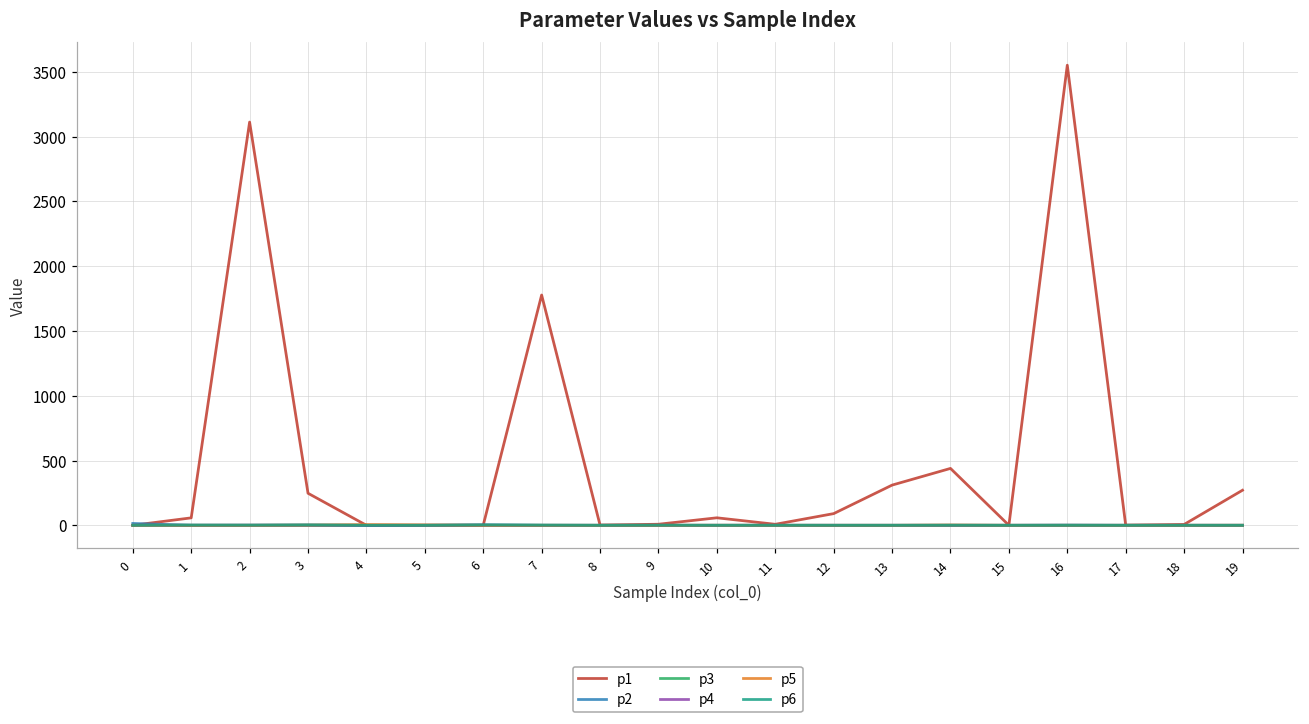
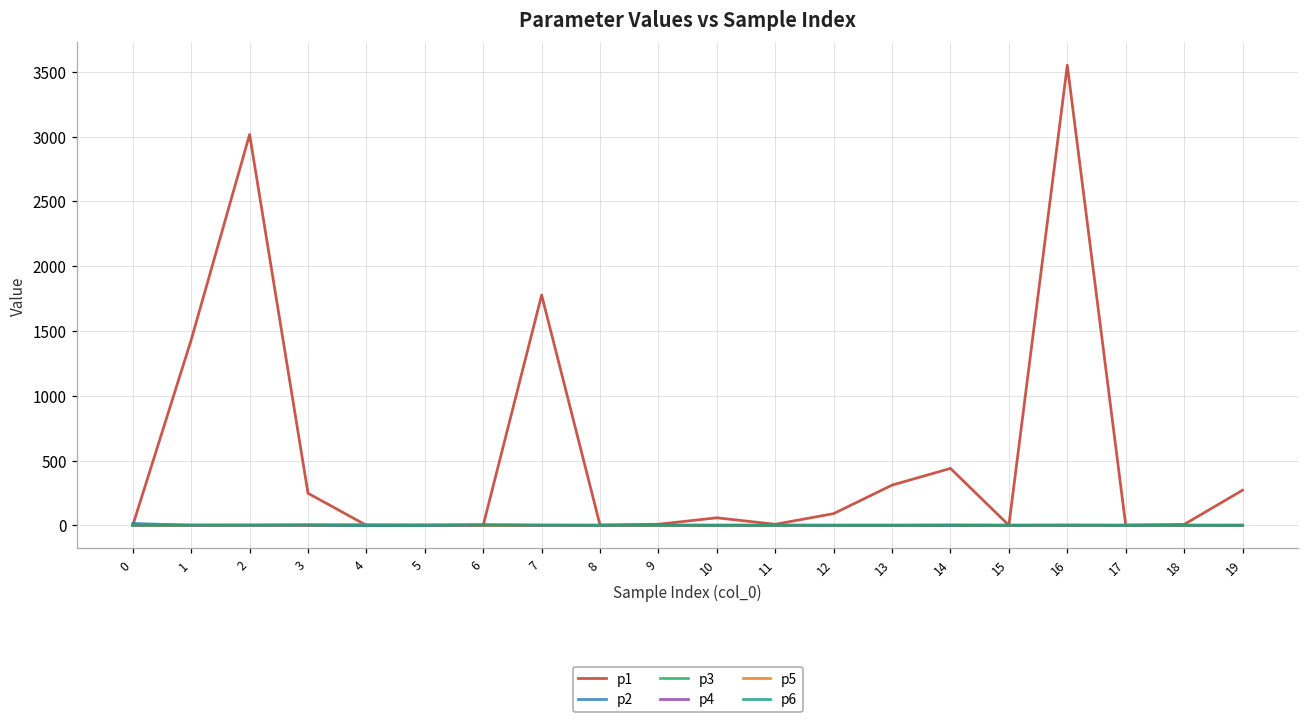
  {
    "p1": {
-     "1": 60,
-     "2": 3110,
+     "1": 1430,
+     "2": 3020,
      "3": 250,
      "7": 1780,
      "10": 60,
      "12": 90,
      "13": 310,
      "14": 440,
      "16": 3550,
      "19": 270
    }
  }
